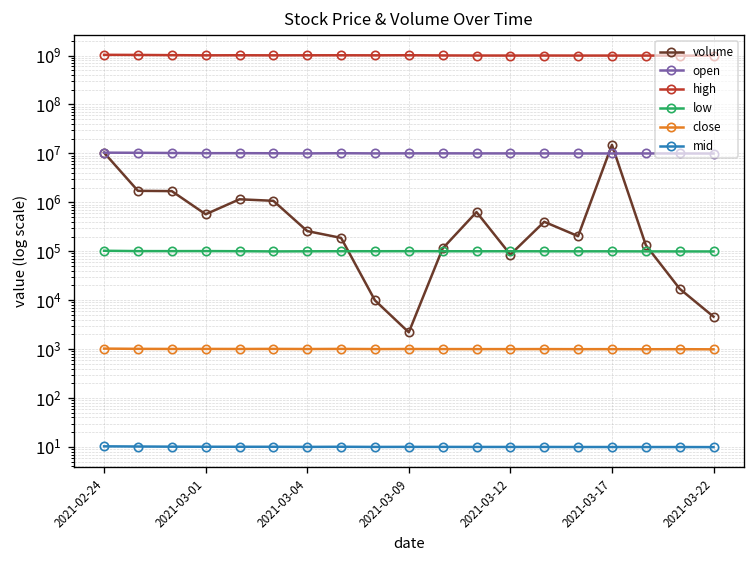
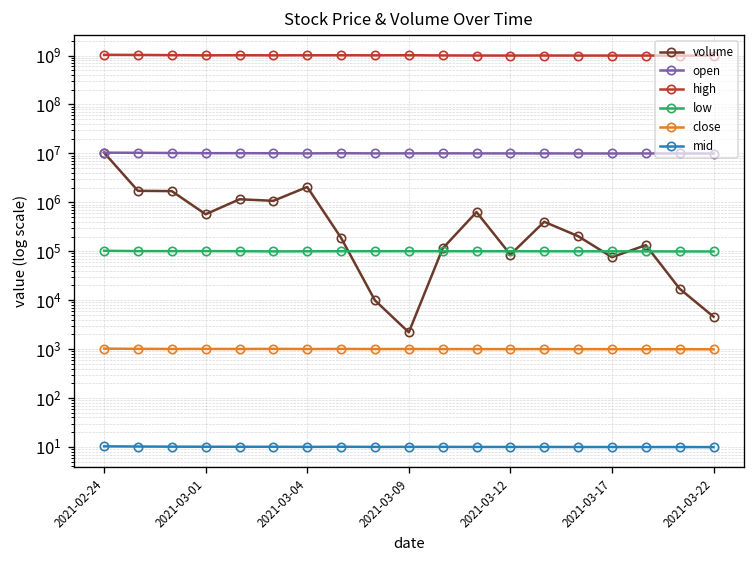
  {
    "volume": {
      "2021-03-01": 600000,
-     "2021-03-04": 300000,
+     "2021-03-04": 2000000,
      "2021-03-09": 2000,
      "2021-03-12": 90000,
-     "2021-03-17": 15000000,
+     "2021-03-17": 80000,
      "2021-03-22": 5000
    },
    "open": {
      "2021-03-01": 10000000,
      "2021-03-04": 10000000,
      "2021-03-09": 10000000,
      "2021-03-12": 10000000,
      "2021-03-17": 10000000,
      "2021-03-22": 10000000
    },
    "high": {
      "2021-02-24": 1000000000,
      "2021-03-01": 1000000000,
      "2021-03-04": 1000000000,
      "2021-03-09": 1000000000,
      "2021-03-12": 1000000000,
      "2021-03-17": 1000000000
    },
    "low": {
      "2021-02-24": 100000,
      "2021-03-01": 100000,
      "2021-03-04": 100000,
      "2021-03-09": 100000,
      "2021-03-12": 100000,
      "2021-03-17": 100000,
      "2021-03-22": 100000
    },
    "close": {
      "2021-02-24": 1000,
      "2021-03-01": 1000,
      "2021-03-04": 1000,
      "2021-03-09": 1000,
      "2021-03-12": 1000,
      "2021-03-17": 1000,
      "2021-03-22": 1000
    },
    "mid": {
      "2021-02-24": 10,
      "2021-03-01": 10,
      "2021-03-04": 10,
      "2021-03-09": 10,
      "2021-03-12": 10,
      "2021-03-17": 10,
      "2021-03-22": 10
    }
  }
